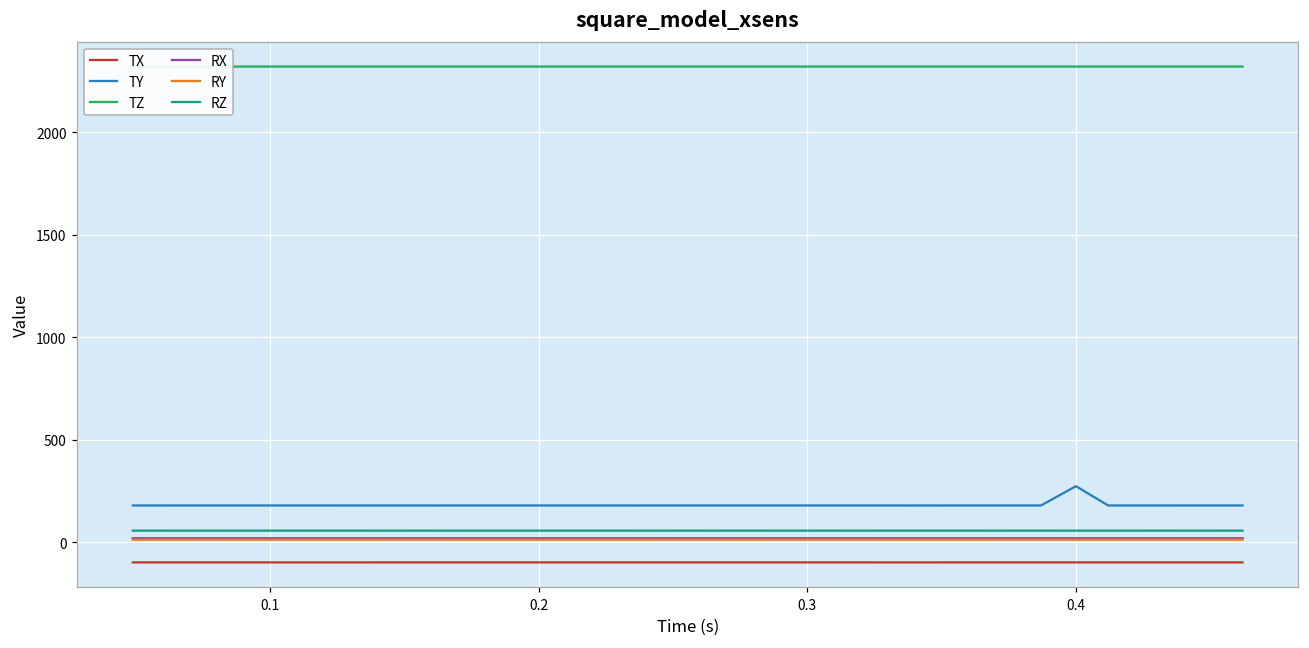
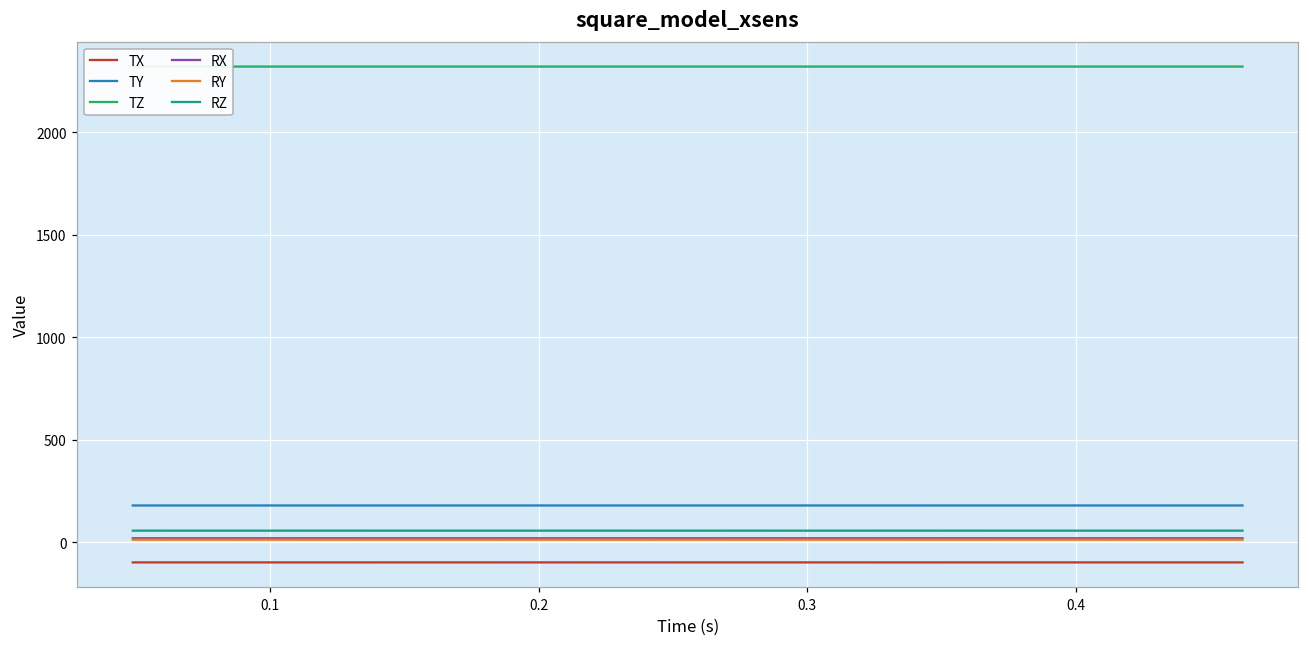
  {
    "TX": {
      "0.4": -100
    },
    "TY": {
-     "0.4": 270
+     "0.4": 180
    }
  }
